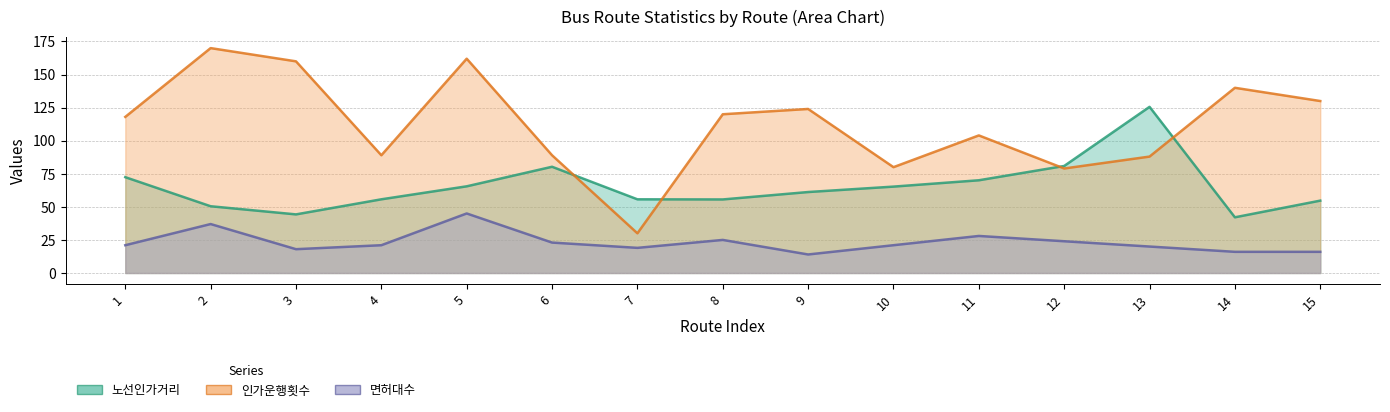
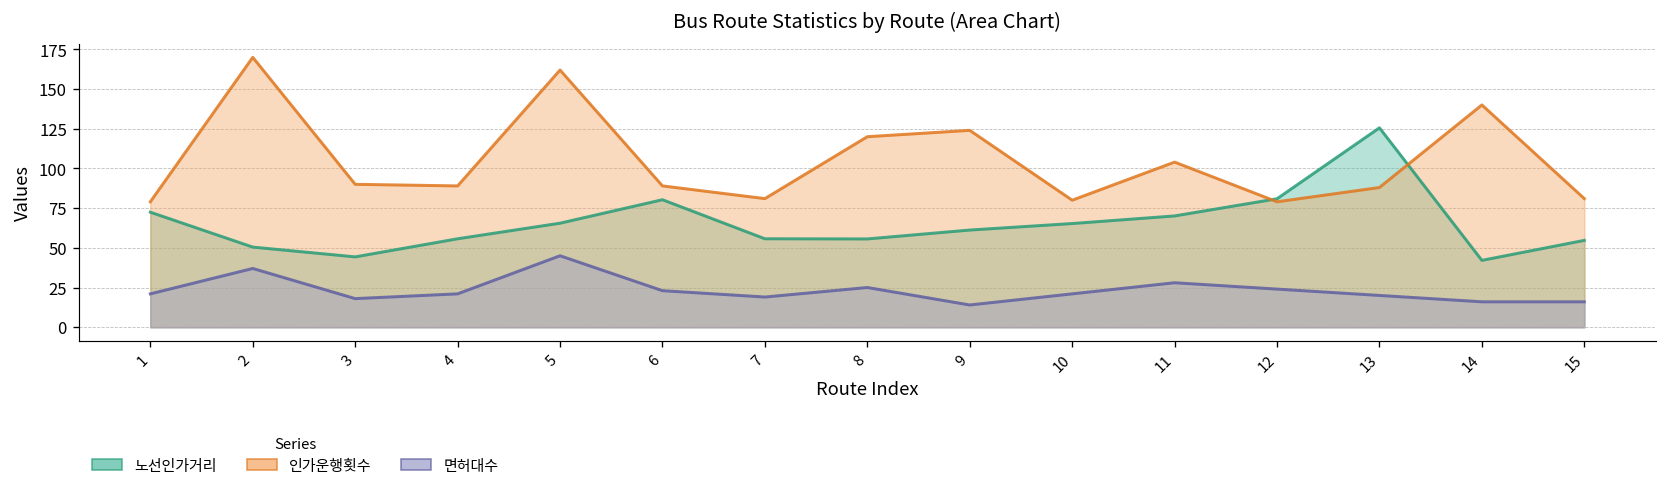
  {
    "인가운행횟수": {
-     "1": 118,
+     "1": 79,
      "2": 170,
-     "3": 160,
+     "3": 90,
      "4": 89,
      "5": 162,
      "6": 89,
-     "7": 30,
+     "7": 81,
      "8": 120,
      "9": 124,
      "10": 80,
      "11": 104,
      "13": 88,
      "14": 140,
-     "15": 130
+     "15": 81
    }
  }
